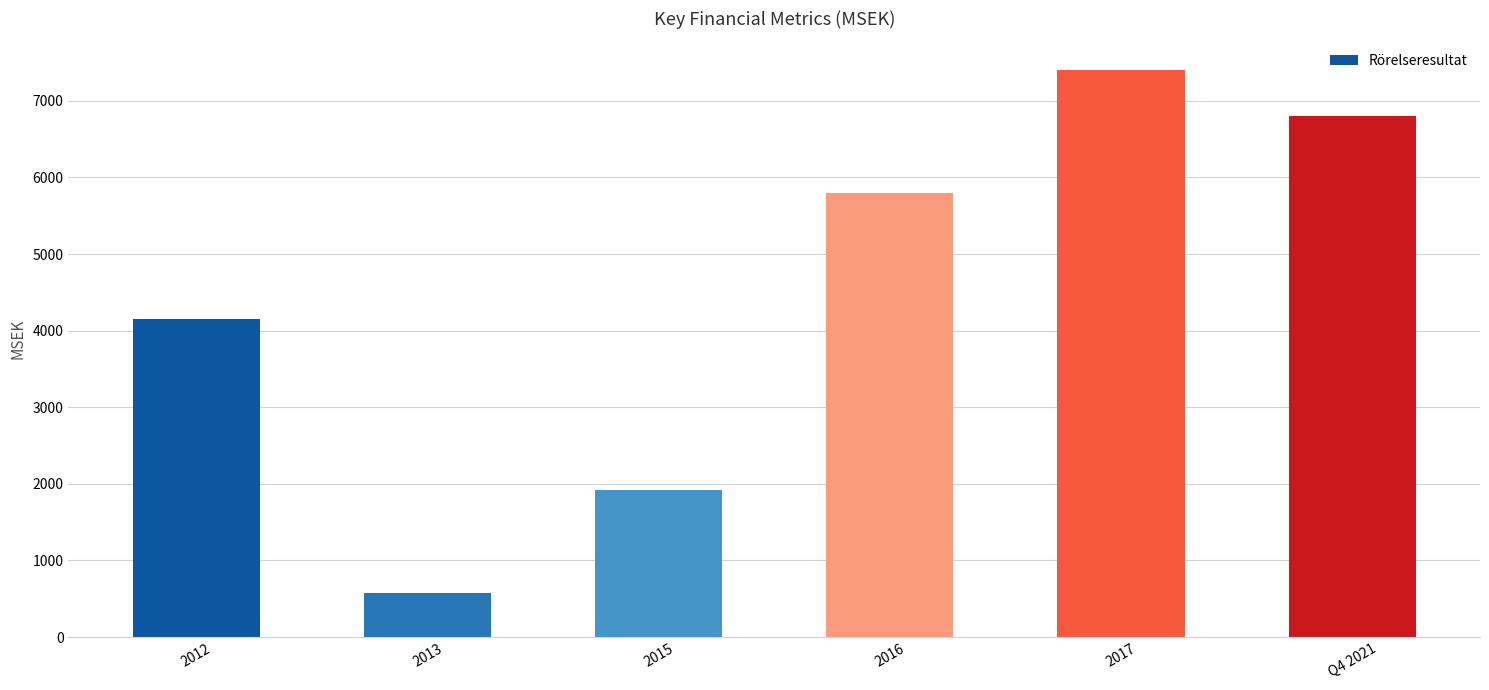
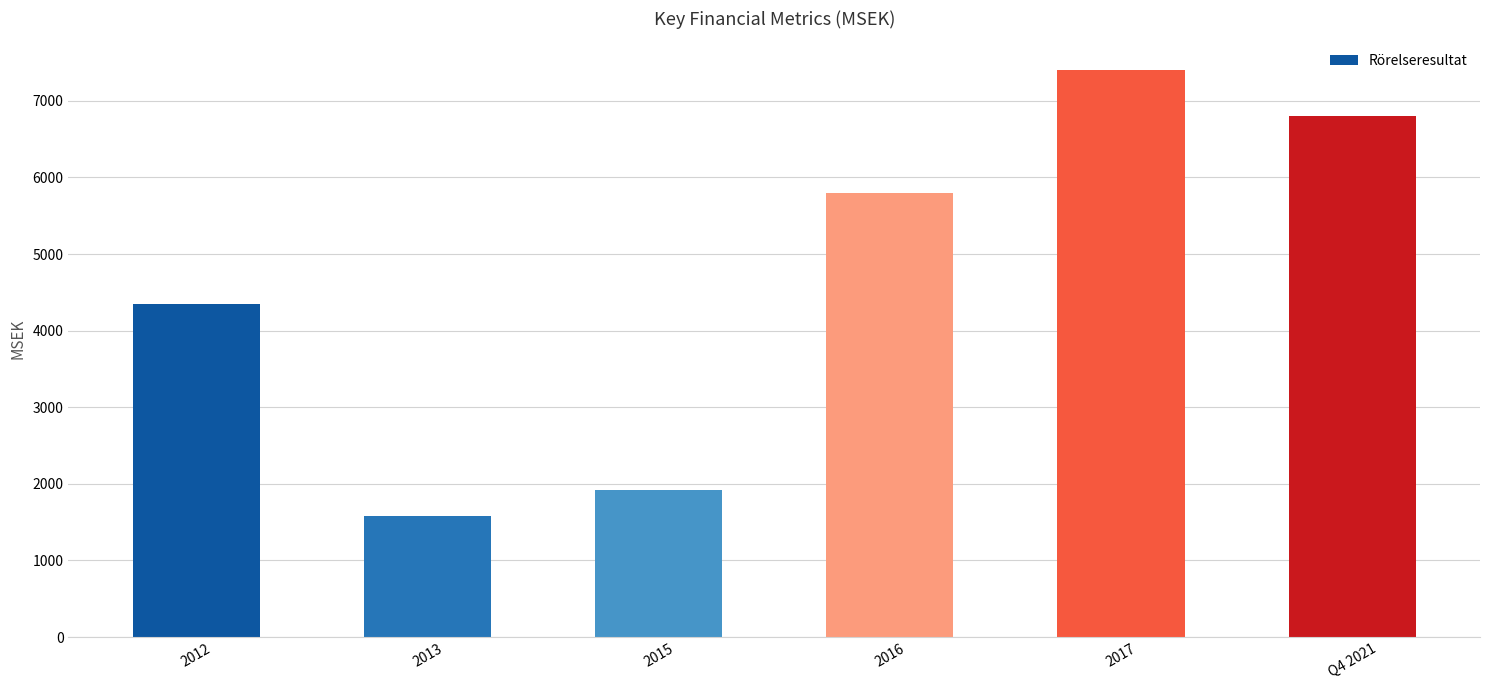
  {
-   "2012": 4200,
-   "2013": 600,
+   "2012": 4400,
+   "2013": 1600,
    "2015": 1900,
    "2016": 5800,
    "2017": 7400,
    "Q4 2021": 6800
  }
